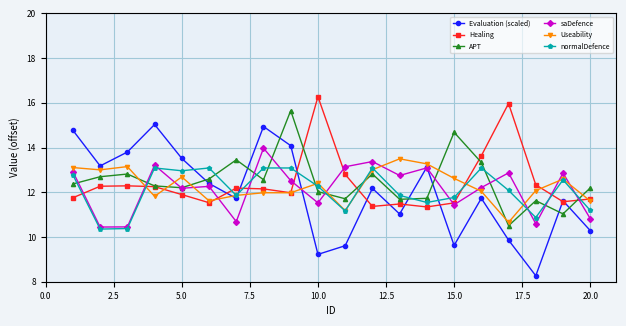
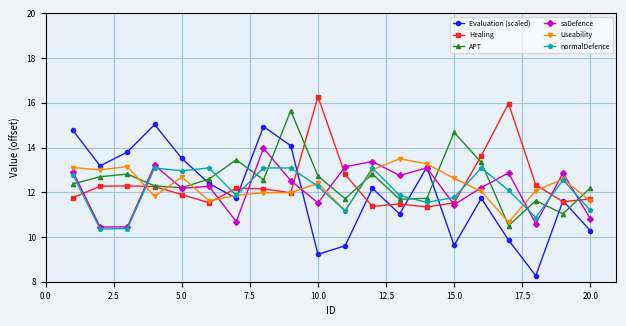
  {
    "Evaluation (scaled)": {
      "5.0": 13.5,
      "10.0": 9.2,
      "15.0": 9.6,
      "20.0": 10.3
    },
    "Healing": {
      "5.0": 11.9,
      "10.0": 16.3
    },
    "APT": {
-     "10.0": 12.0,
+     "10.0": 12.7,
      "15.0": 14.7,
      "20.0": 12.2
    },
    "saDefence": {
      "10.0": 11.5,
      "20.0": 10.8
    },
    "Useability": {
      "5.0": 12.7,
      "10.0": 12.4,
      "15.0": 12.6
    },
    "normalDefence": {
      "5.0": 13.0,
      "10.0": 12.3,
      "15.0": 11.8,
      "20.0": 11.2
    }
  }
